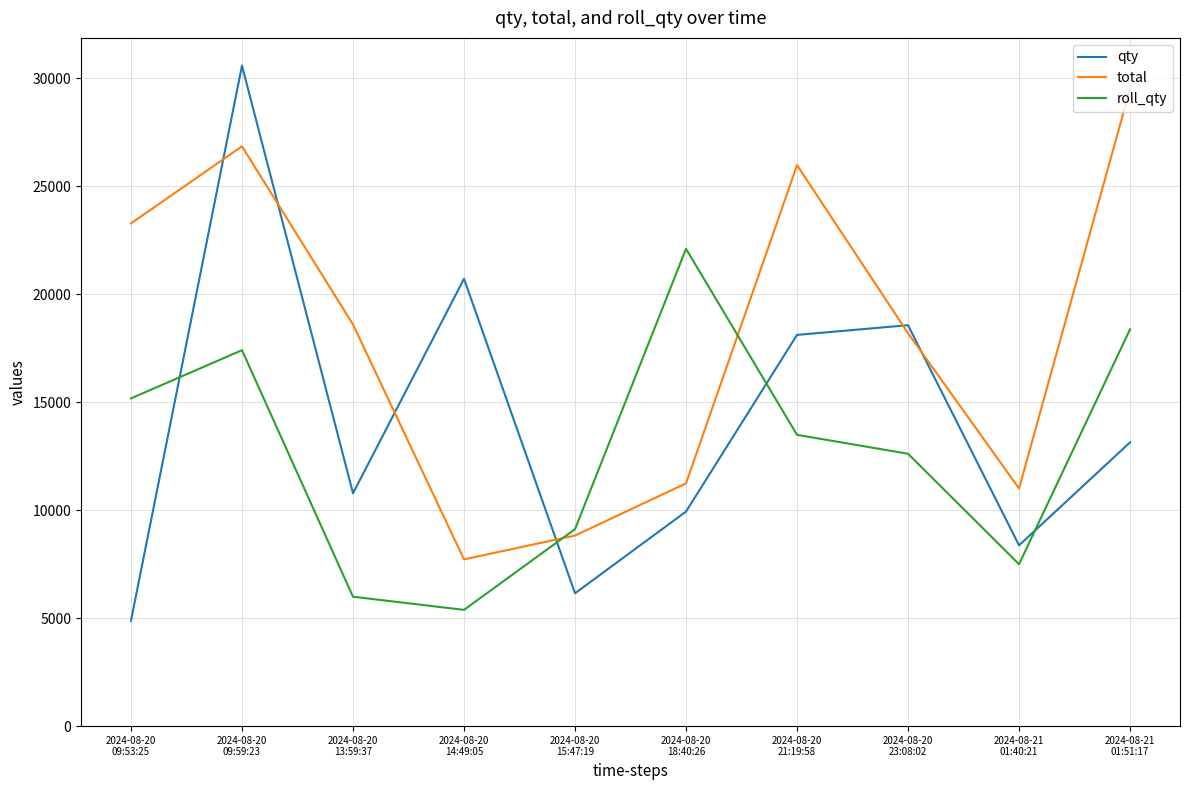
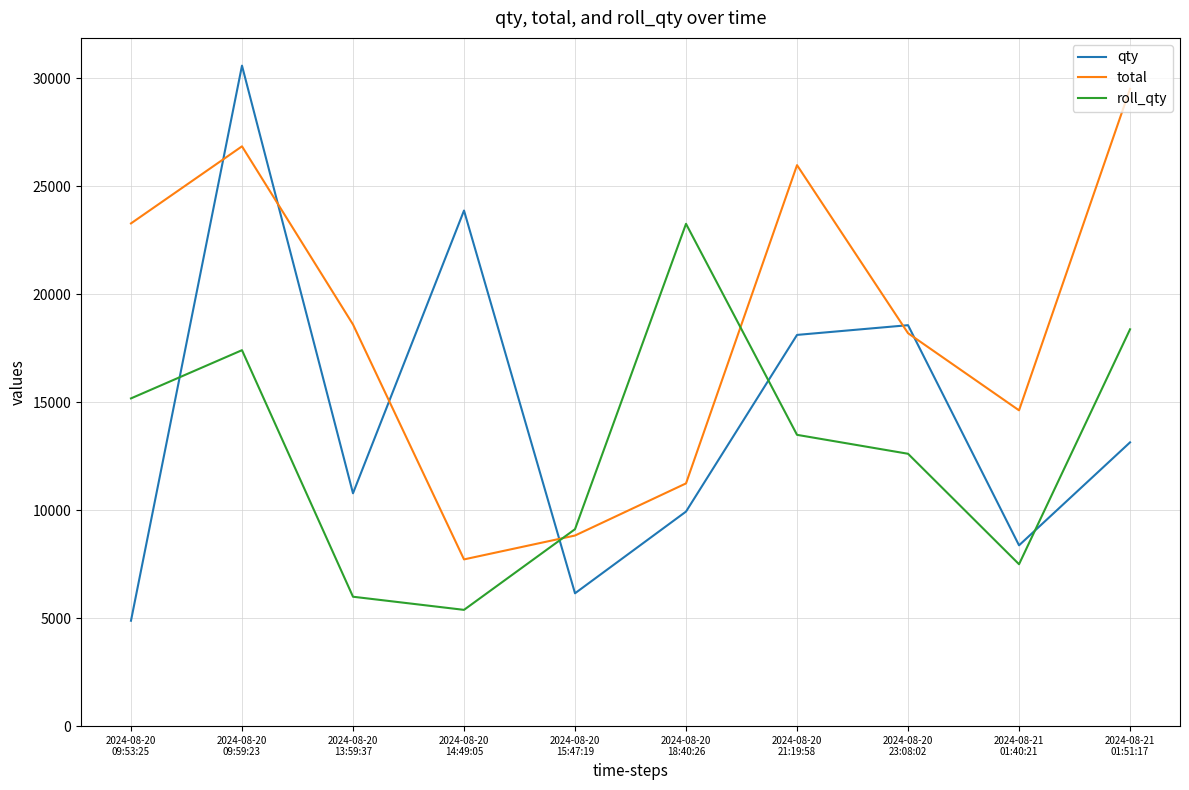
  {
    "qty": {
      "2024-08-20 09:53:25": 4900,
      "2024-08-20 09:59:23": 30600,
      "2024-08-20 13:59:37": 10800,
-     "2024-08-20 14:49:05": 20700,
+     "2024-08-20 14:49:05": 23900,
      "2024-08-20 15:47:19": 6100,
      "2024-08-20 18:40:26": 9900,
      "2024-08-20 21:19:58": 18100,
      "2024-08-20 23:08:02": 18600,
      "2024-08-21 01:40:21": 8400,
      "2024-08-21 01:51:17": 13100
    },
    "total": {
      "2024-08-20 09:53:25": 23300,
      "2024-08-20 09:59:23": 26800,
      "2024-08-20 13:59:37": 18600,
      "2024-08-20 14:49:05": 7700,
      "2024-08-20 15:47:19": 8800,
      "2024-08-20 18:40:26": 11200,
      "2024-08-20 21:19:58": 26000,
      "2024-08-20 23:08:02": 18200,
-     "2024-08-21 01:40:21": 11000
+     "2024-08-21 01:40:21": 14600
    },
    "roll_qty": {
      "2024-08-20 09:53:25": 15200,
      "2024-08-20 09:59:23": 17400,
      "2024-08-20 13:59:37": 6000,
      "2024-08-20 14:49:05": 5400,
      "2024-08-20 15:47:19": 9100,
-     "2024-08-20 18:40:26": 22100,
+     "2024-08-20 18:40:26": 23300,
      "2024-08-20 21:19:58": 13500,
      "2024-08-20 23:08:02": 12600,
      "2024-08-21 01:40:21": 7500,
      "2024-08-21 01:51:17": 18400
    }
  }
